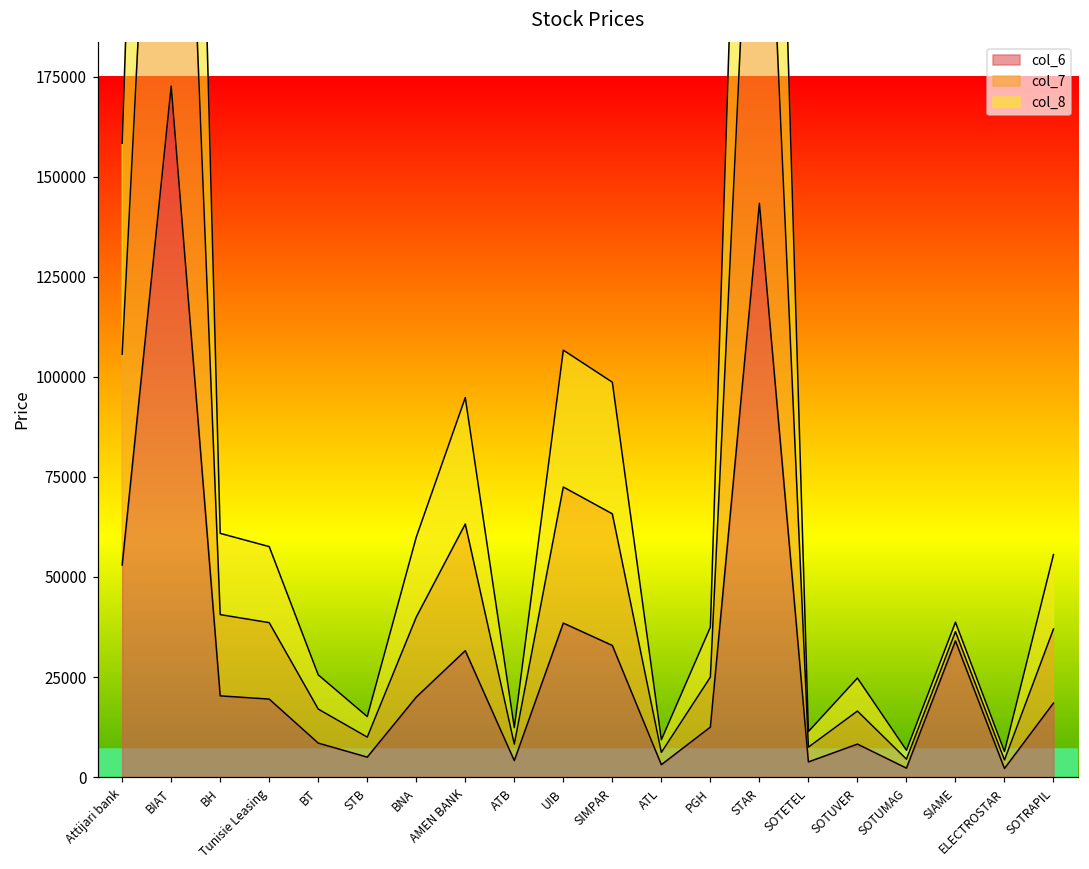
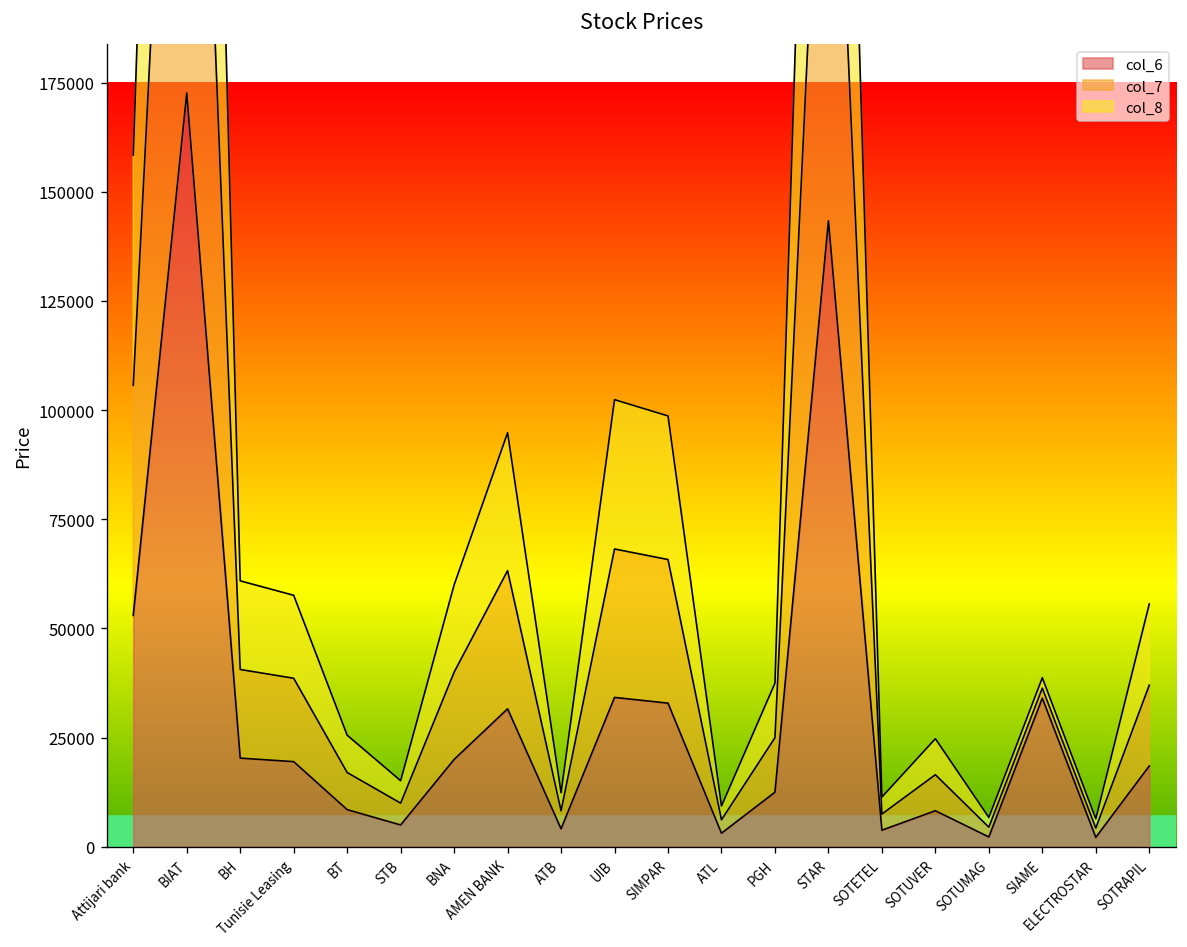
  {
    "col_6": {
      "Attijari bank": 53000,
      "BIAT": 173000,
      "BH": 20000,
      "Tunisie Leasing": 19000,
      "BT": 9000,
      "BNA": 20000,
      "AMEN BANK": 32000,
-     "UIB": 38000,
+     "UIB": 34000,
      "SIMPAR": 33000,
      "PGH": 12000,
      "STAR": 143000,
      "SOTUVER": 8000,
      "SIAME": 34000,
      "SOTRAPIL": 19000
    }
  }
